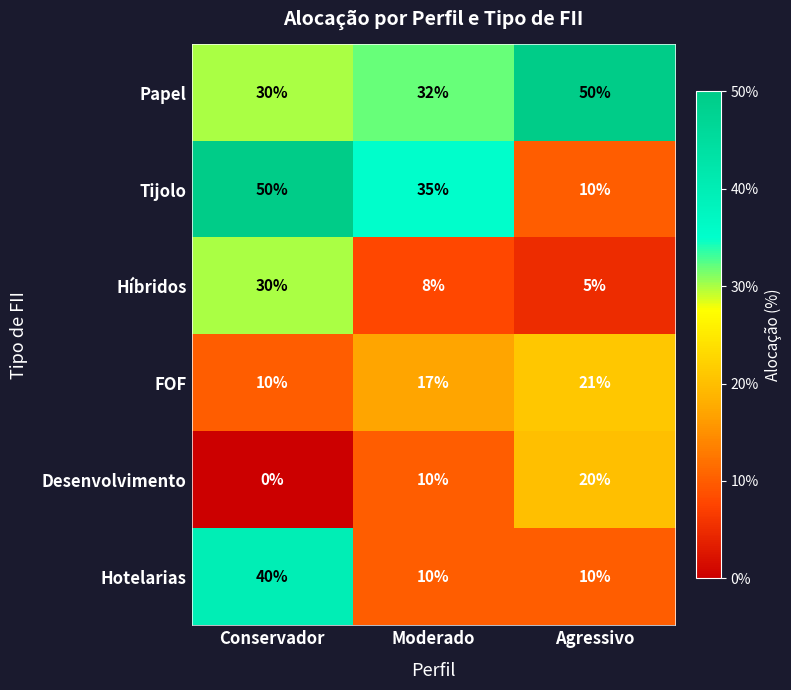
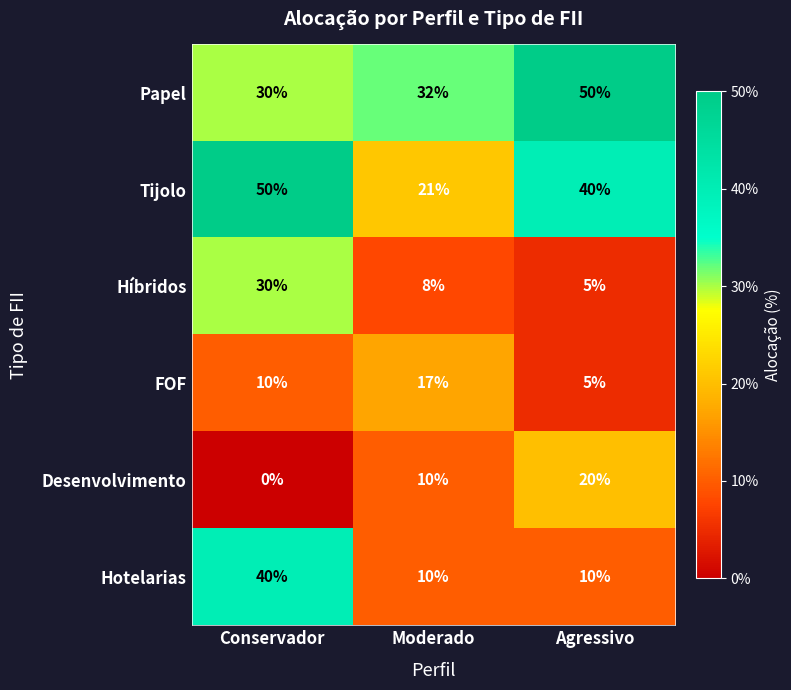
  {
    "Papel": {
      "Conservador": "30%",
      "Moderado": "32%",
      "Agressivo": "50%"
    },
    "Tijolo": {
      "Conservador": "50%",
-     "Moderado": "35%",
-     "Agressivo": "10%"
+     "Moderado": "21%",
+     "Agressivo": "40%"
    },
    "Híbridos": {
      "Conservador": "30%",
      "Moderado": "8%",
      "Agressivo": "5%"
    },
    "FOF": {
      "Conservador": "10%",
      "Moderado": "17%",
-     "Agressivo": "21%"
+     "Agressivo": "5%"
    },
    "Desenvolvimento": {
      "Conservador": "0%",
      "Moderado": "10%",
      "Agressivo": "20%"
    },
    "Hotelarias": {
      "Conservador": "40%",
      "Moderado": "10%",
      "Agressivo": "10%"
    }
  }
